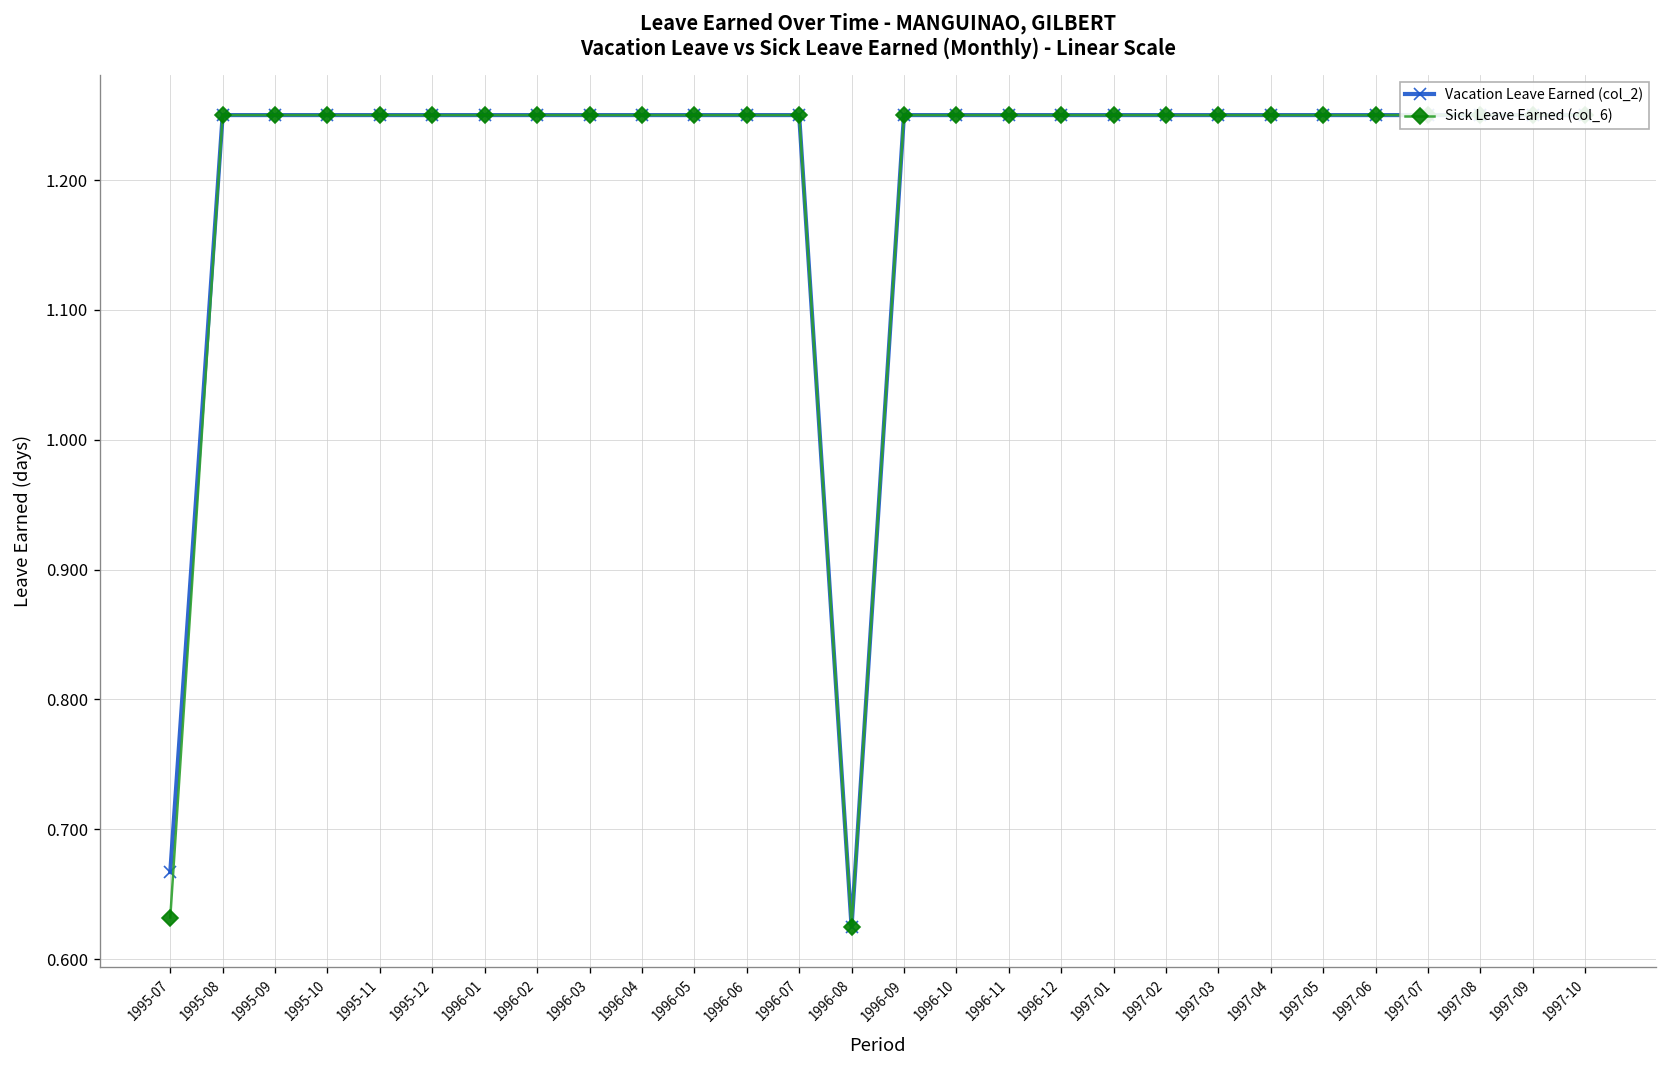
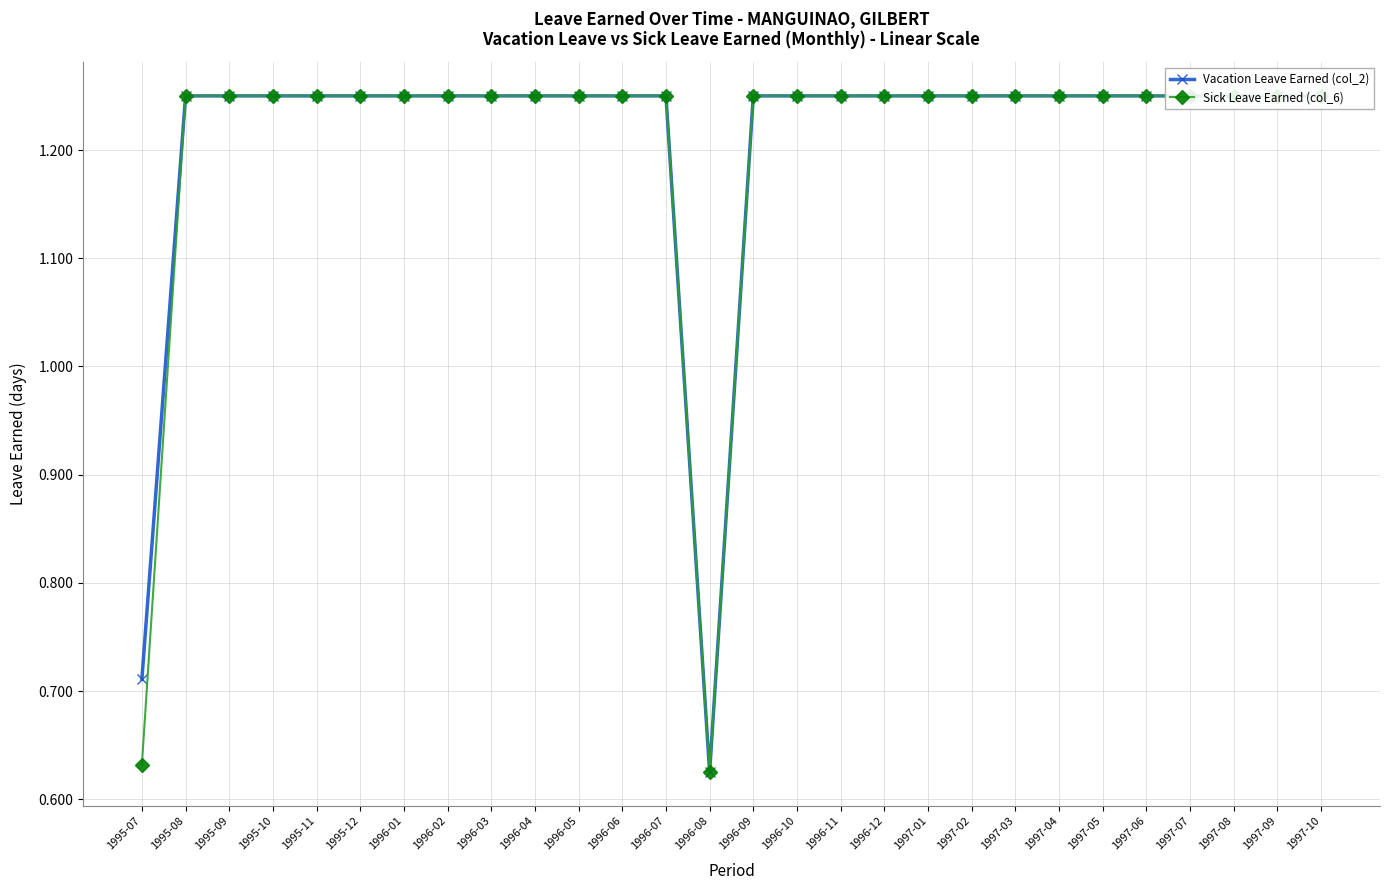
  {
    "Vacation Leave Earned (col_2)": {
-     "1995-07": 0.667
+     "1995-07": 0.711
    },
    "Sick Leave Earned (col_6)": {
      "1995-07": 0.632
    }
  }
